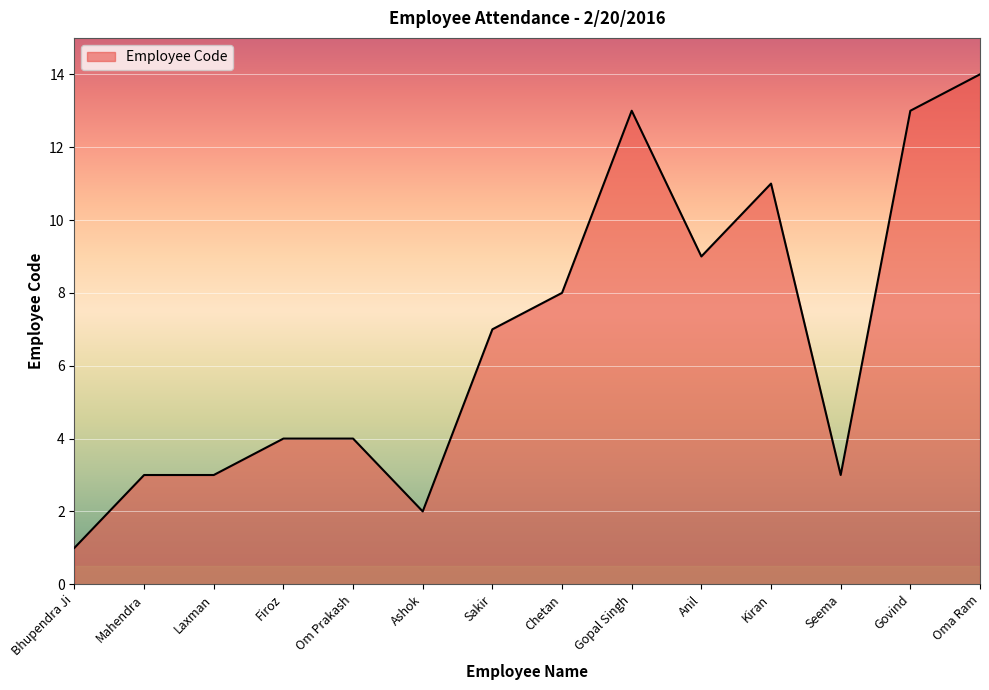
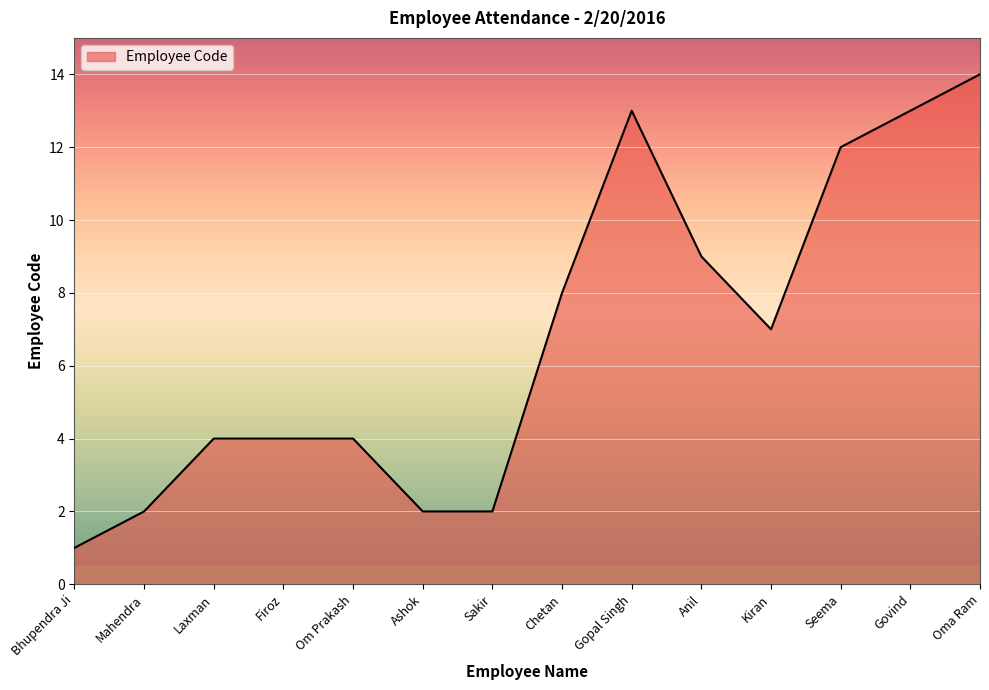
  {
    "Bhupendra Ji": 1,
-   "Mahendra": 3,
-   "Laxman": 3,
+   "Mahendra": 2,
+   "Laxman": 4,
    "Firoz": 4,
    "Om Prakash": 4,
    "Ashok": 2,
-   "Sakir": 7,
+   "Sakir": 2,
    "Chetan": 8,
    "Gopal Singh": 13,
    "Anil": 9,
-   "Kiran": 11,
-   "Seema": 3,
+   "Kiran": 7,
+   "Seema": 12,
    "Govind": 13,
    "Oma Ram": 14
  }
